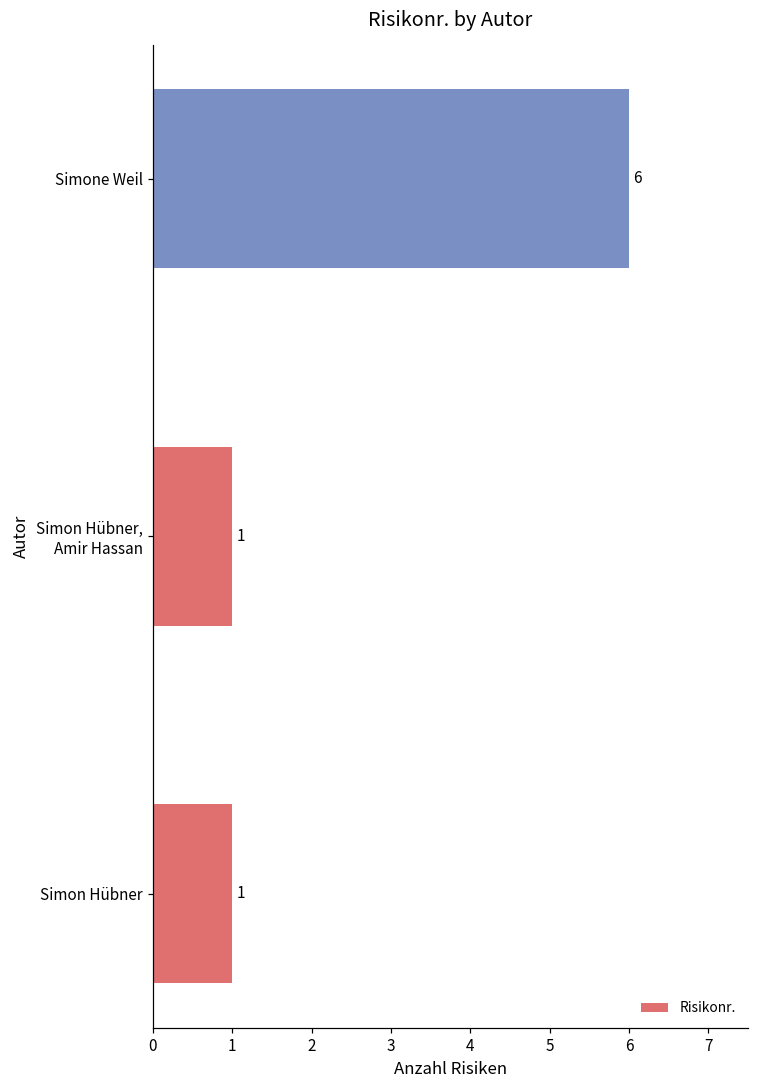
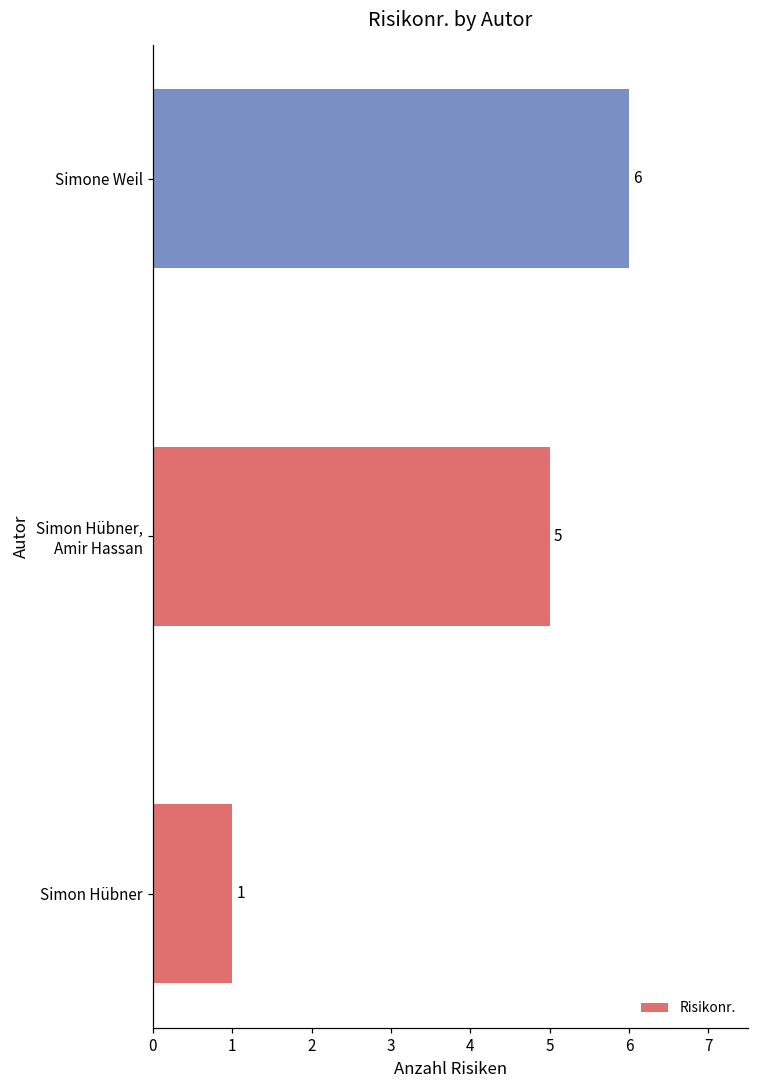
  {
    "Simone Weil": 6,
-   "Simon Hübner, Amir Hassan": 1,
+   "Simon Hübner, Amir Hassan": 5,
    "Simon Hübner": 1
  }
